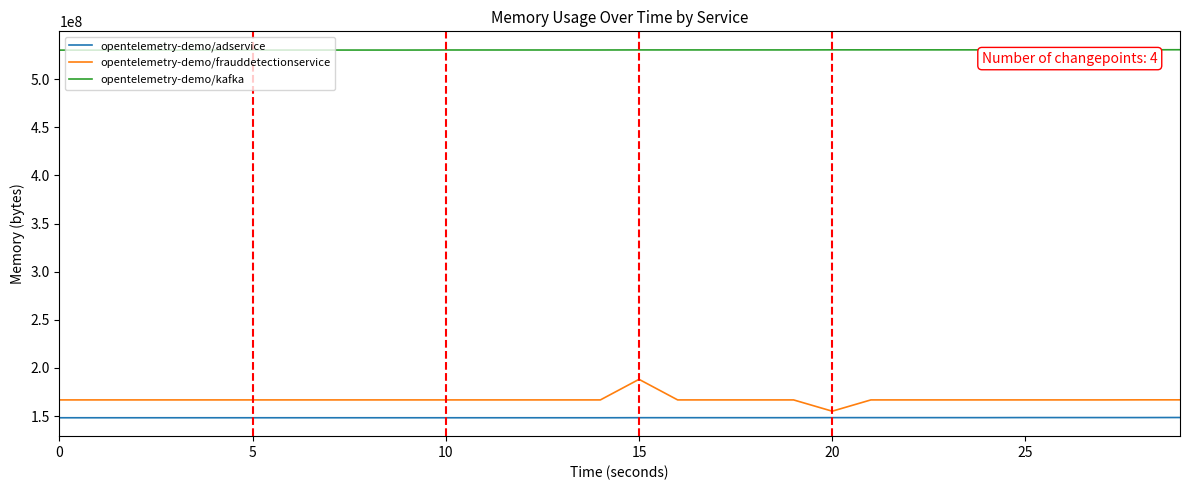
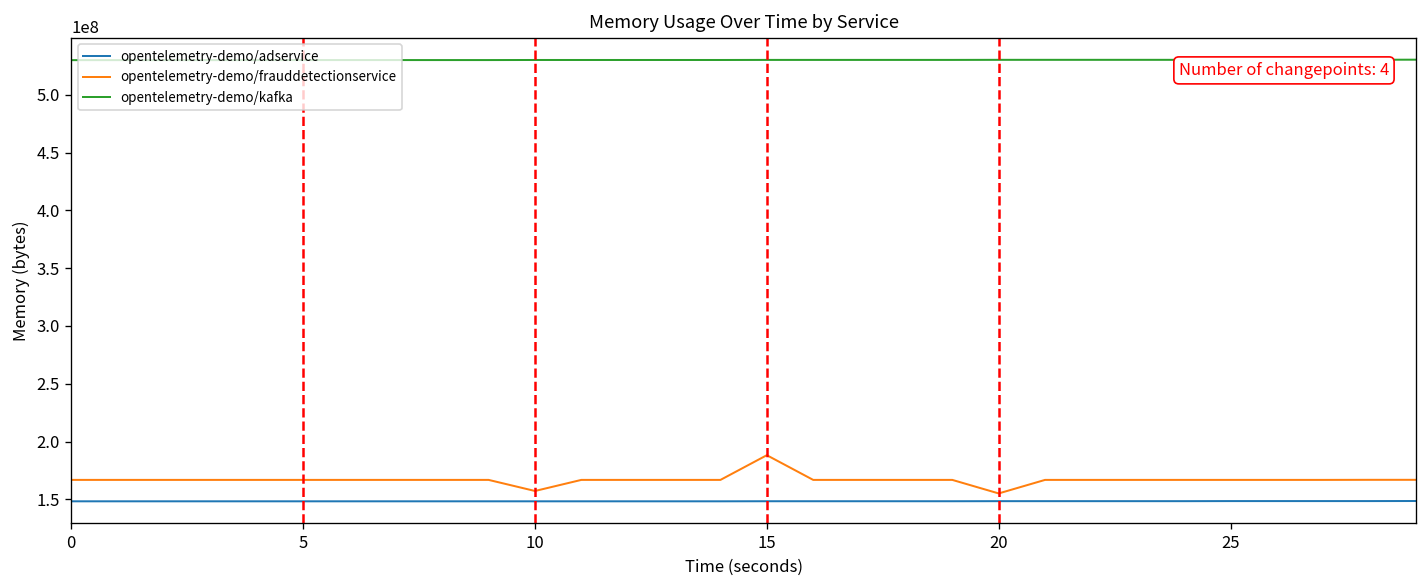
  {
    "opentelemetry-demo/adservice": {
      "0": 150000000,
      "5": 150000000,
      "10": 150000000,
      "15": 150000000,
      "20": 150000000,
      "25": 150000000
    },
    "opentelemetry-demo/frauddetectionservice": {
      "0": 170000000,
      "5": 170000000,
-     "10": 170000000,
+     "10": 160000000,
      "15": 190000000,
      "20": 160000000,
      "25": 170000000
    },
    "opentelemetry-demo/kafka": {
      "0": 530000000,
      "10": 530000000,
      "15": 530000000,
      "20": 530000000
    }
  }
